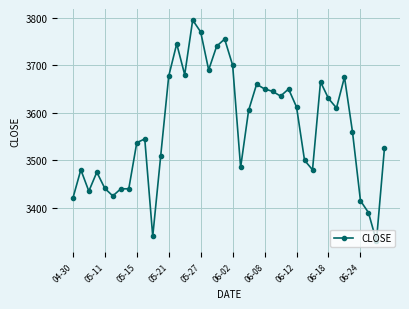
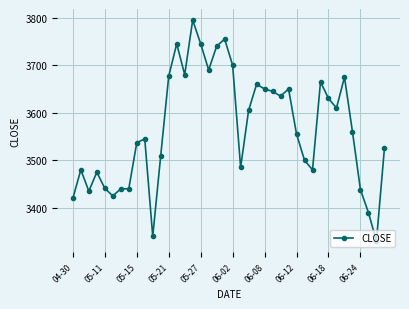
  {
    "04-30": 3420,
    "05-11": 3440,
    "05-15": 3540,
    "05-21": 3680,
-   "05-27": 3770,
+   "05-27": 3750,
    "06-02": 3700,
    "06-08": 3650,
-   "06-12": 3610,
+   "06-12": 3560,
    "06-18": 3630,
-   "06-24": 3420
+   "06-24": 3440
  }
